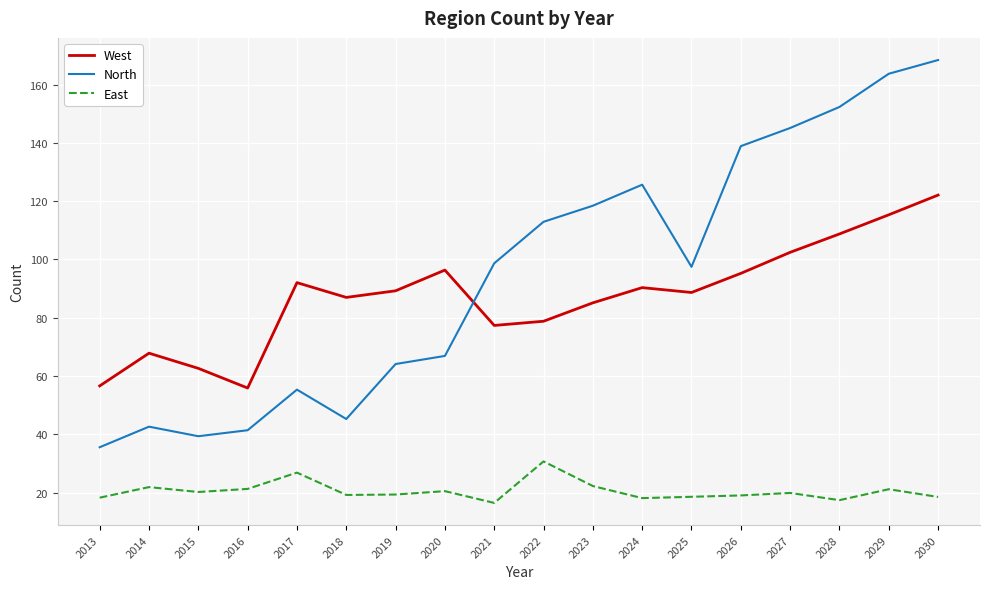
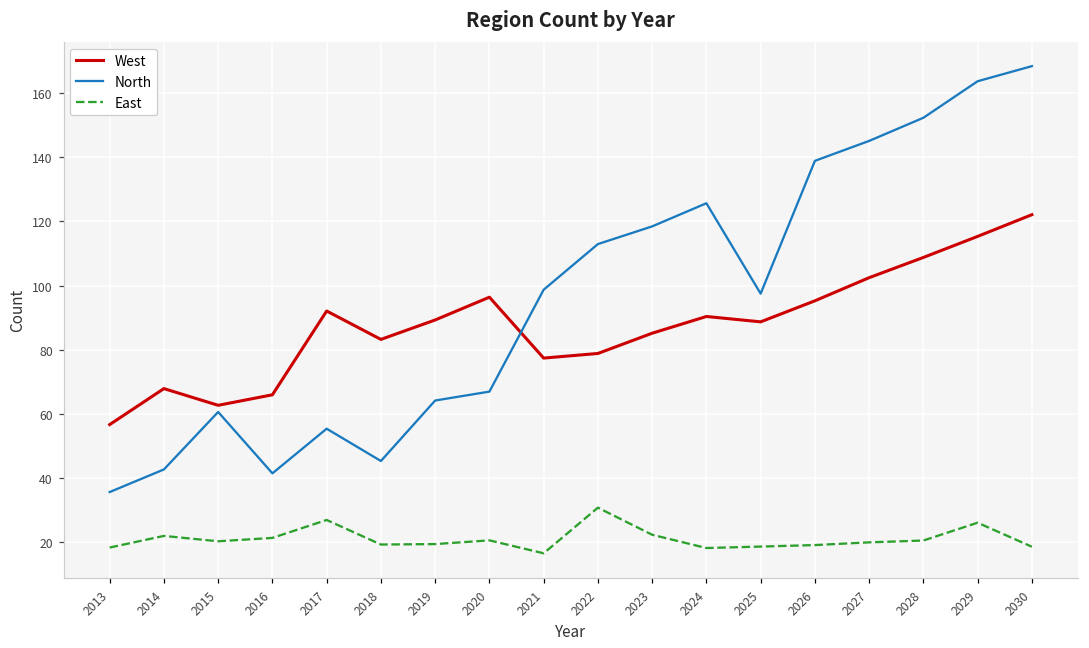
  {
    "West": {
      "2013": 57,
      "2014": 68,
      "2015": 63,
-     "2016": 56,
+     "2016": 66,
      "2017": 92,
-     "2018": 87,
+     "2018": 83,
      "2019": 89,
      "2020": 96,
      "2021": 77,
      "2022": 79,
      "2023": 85,
      "2024": 90,
      "2025": 89,
      "2026": 95,
      "2027": 102,
      "2028": 109,
      "2029": 115,
      "2030": 122
    },
    "North": {
      "2013": 36,
      "2014": 43,
-     "2015": 39,
+     "2015": 61,
      "2016": 41,
      "2017": 55,
      "2018": 45,
      "2019": 64,
      "2020": 67,
      "2021": 99,
      "2022": 113,
      "2023": 118,
      "2024": 126,
      "2025": 97,
      "2026": 139,
      "2027": 145,
      "2028": 152,
      "2029": 164,
      "2030": 168
    },
    "East": {
      "2013": 18,
      "2014": 22,
      "2015": 20,
      "2016": 21,
      "2017": 27,
      "2018": 19,
      "2019": 19,
      "2020": 20,
      "2021": 16,
      "2022": 31,
      "2023": 22,
      "2024": 18,
      "2025": 19,
      "2026": 19,
      "2027": 20,
-     "2028": 17,
-     "2029": 21,
+     "2028": 20,
+     "2029": 26,
      "2030": 19
    }
  }
